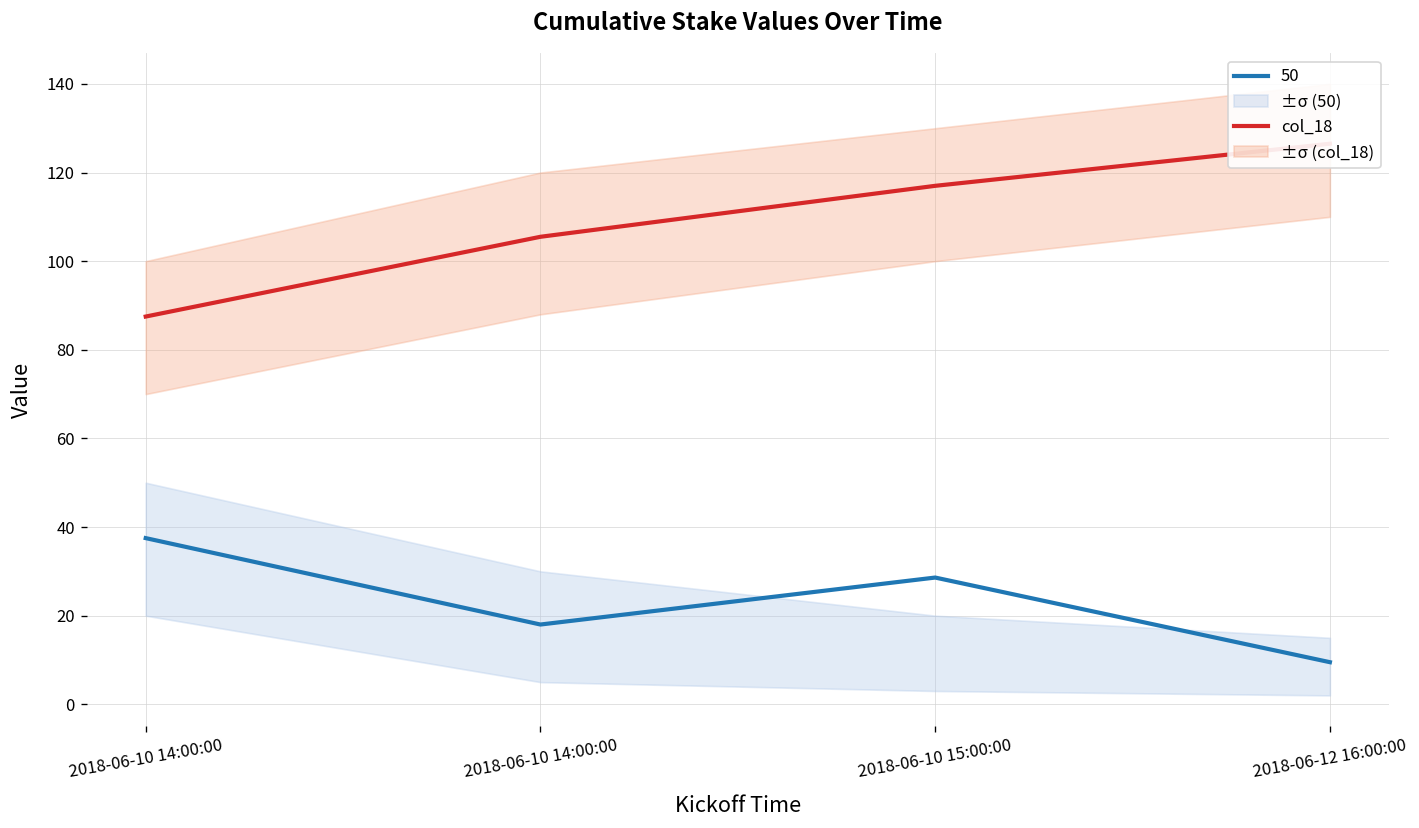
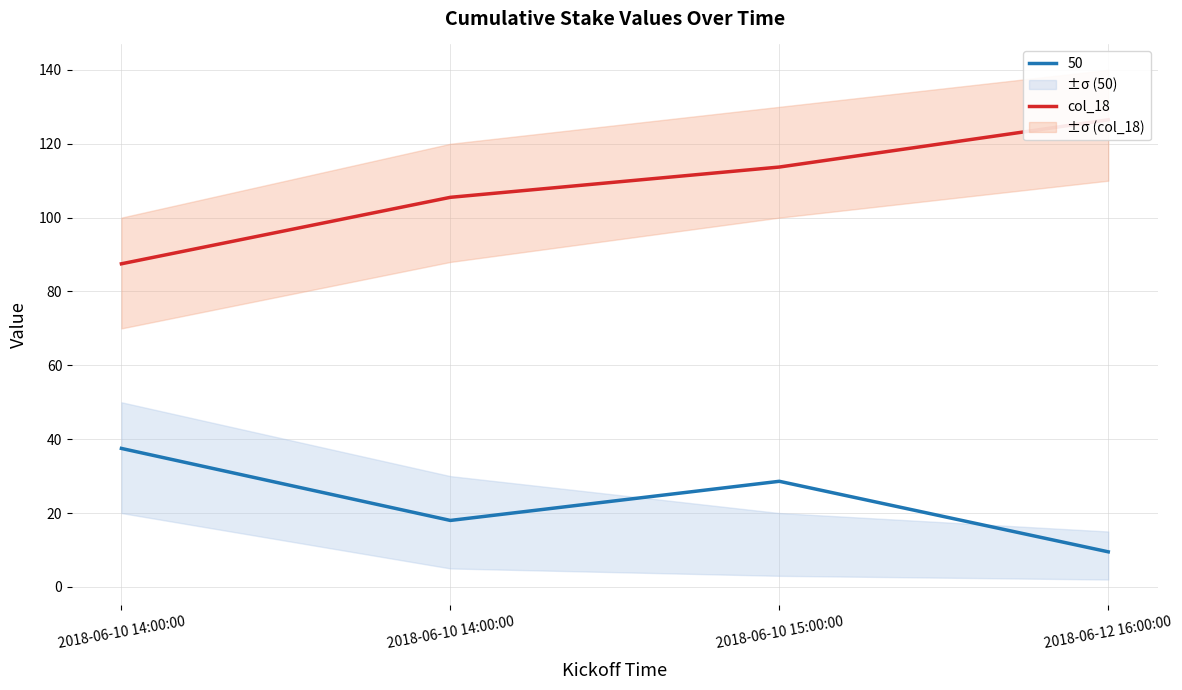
  {
    "50": {
      "2018-06-10 15:00:00": 29,
      "2018-06-12 16:00:00": 10
    },
    "col_18": {
-     "2018-06-10 15:00:00": 117
+     "2018-06-10 15:00:00": 114
    }
  }
